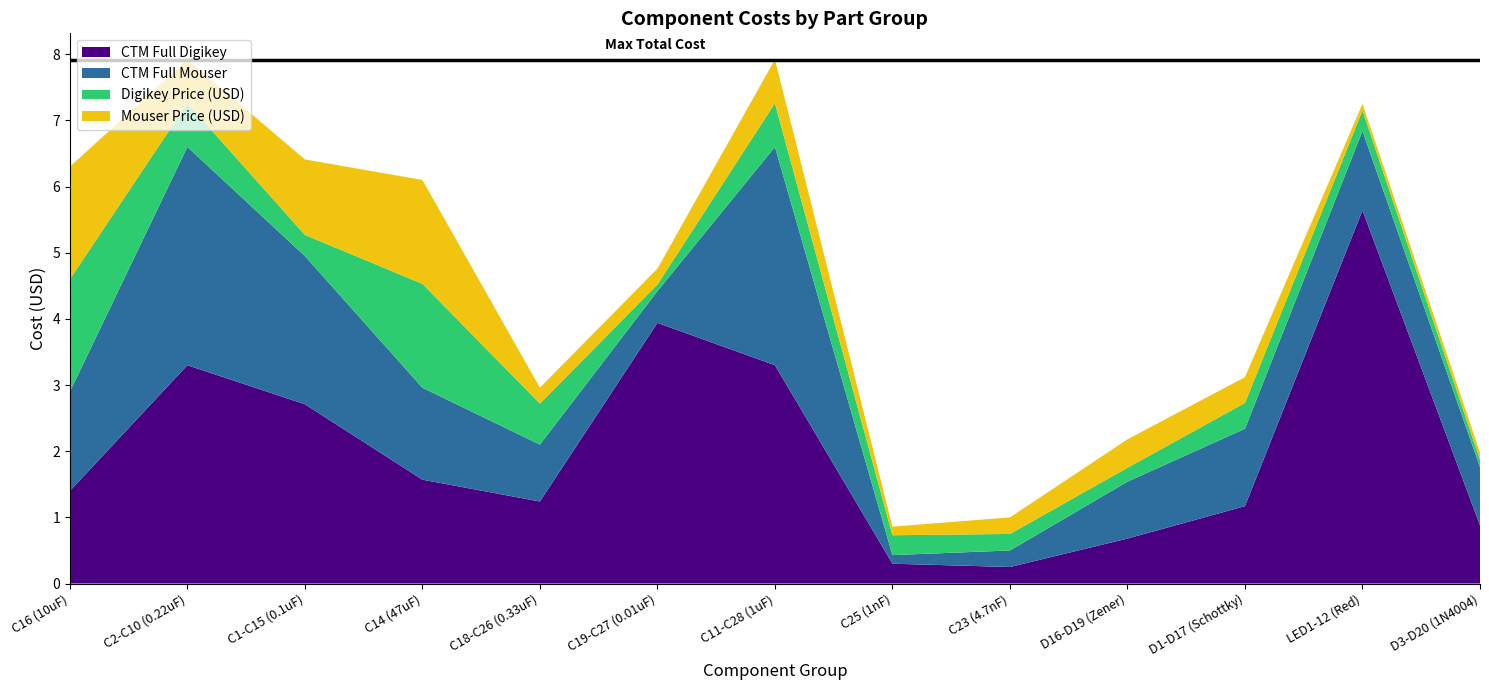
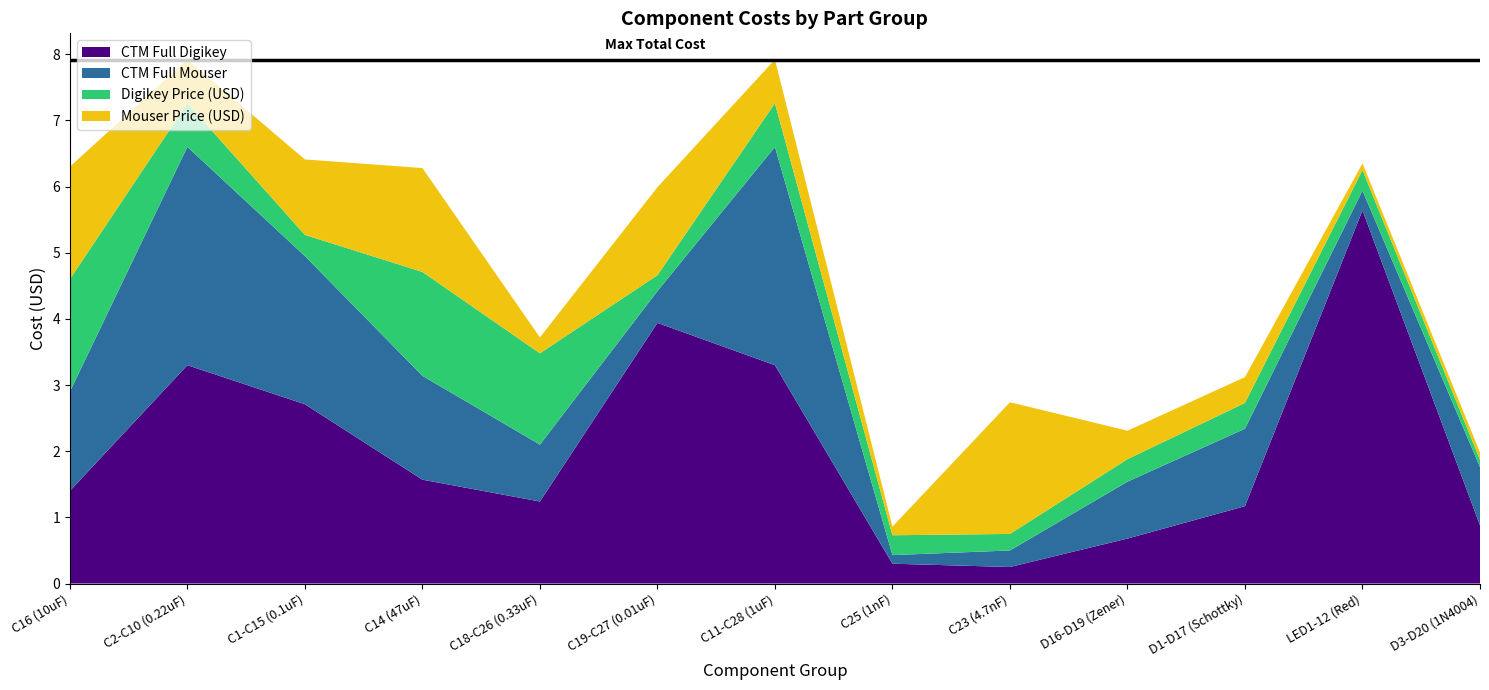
  {
    "CTM Full Mouser": {
-     "C14 (47uF)": 1.4,
-     "LED1-12 (Red)": 1.2
+     "C14 (47uF)": 1.6,
+     "LED1-12 (Red)": 0.3
    },
    "Digikey Price (USD)": {
-     "C18-C26 (0.33uF)": 0.6,
-     "C19-C27 (0.01uF)": 0.1,
-     "D16-D19 (Zener)": 0.2
+     "C18-C26 (0.33uF)": 1.4,
+     "C19-C27 (0.01uF)": 0.2,
+     "D16-D19 (Zener)": 0.3
    },
    "Mouser Price (USD)": {
      "C16 (10uF)": 1.7,
      "C1-C15 (0.1uF)": 1.1,
      "C14 (47uF)": 1.6,
      "C18-C26 (0.33uF)": 0.2,
-     "C19-C27 (0.01uF)": 0.2,
+     "C19-C27 (0.01uF)": 1.3,
      "C11-C28 (1uF)": 0.7,
      "C25 (1nF)": 0.1,
-     "C23 (4.7nF)": 0.3,
+     "C23 (4.7nF)": 2.0,
      "D16-D19 (Zener)": 0.4,
      "D1-D17 (Schottky)": 0.4,
      "LED1-12 (Red)": 0.1,
      "D3-D20 (1N4004)": 0.1
    }
  }
